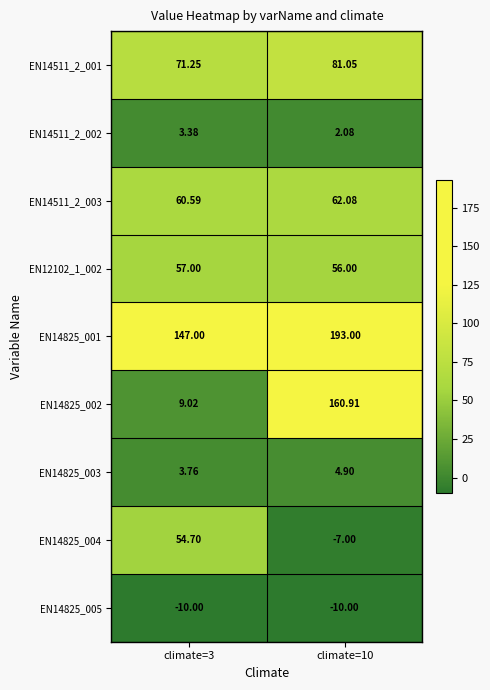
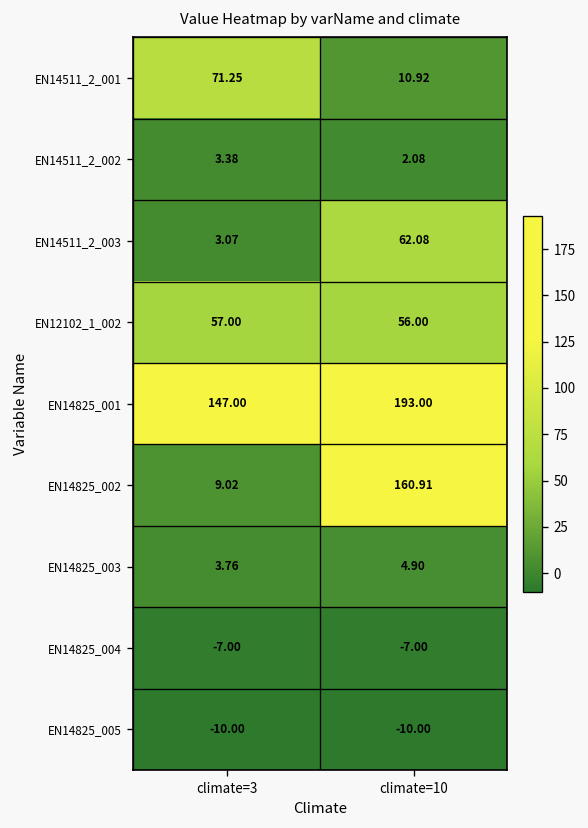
  {
    "EN14511_2_001": {
      "climate=3": 71.25,
-     "climate=10": 81.05
+     "climate=10": 10.92
    },
    "EN14511_2_002": {
      "climate=3": 3.38,
      "climate=10": 2.08
    },
    "EN14511_2_003": {
-     "climate=3": 60.59,
+     "climate=3": 3.07,
      "climate=10": 62.08
    },
    "EN12102_1_002": {
      "climate=3": 57.00,
      "climate=10": 56.00
    },
    "EN14825_001": {
      "climate=3": 147.00,
      "climate=10": 193.00
    },
    "EN14825_002": {
      "climate=3": 9.02,
      "climate=10": 160.91
    },
    "EN14825_003": {
      "climate=3": 3.76,
      "climate=10": 4.90
    },
    "EN14825_004": {
-     "climate=3": 54.70,
+     "climate=3": -7.00,
      "climate=10": -7.00
    },
    "EN14825_005": {
      "climate=3": -10.00,
      "climate=10": -10.00
    }
  }
